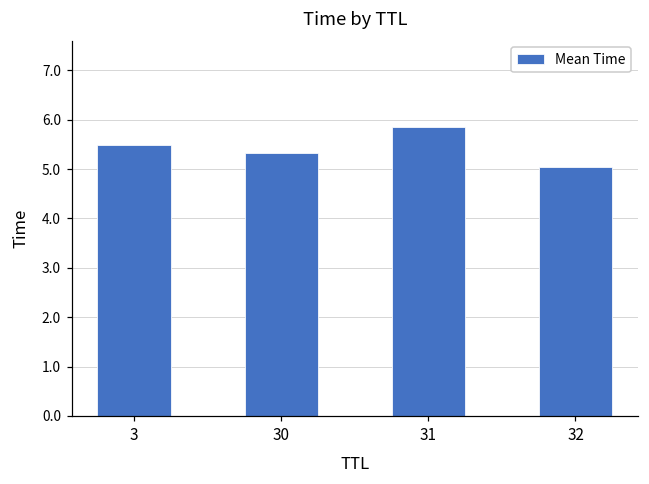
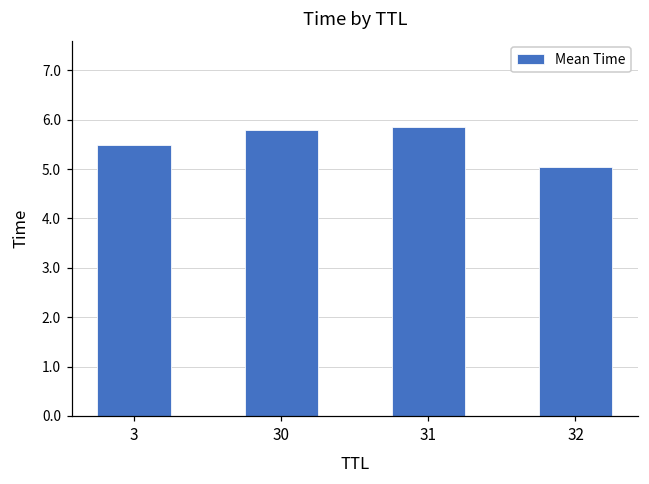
  {
    "3": 5.5,
-   "30": 5.3,
+   "30": 5.8,
    "31": 5.8,
    "32": 5.0
  }
